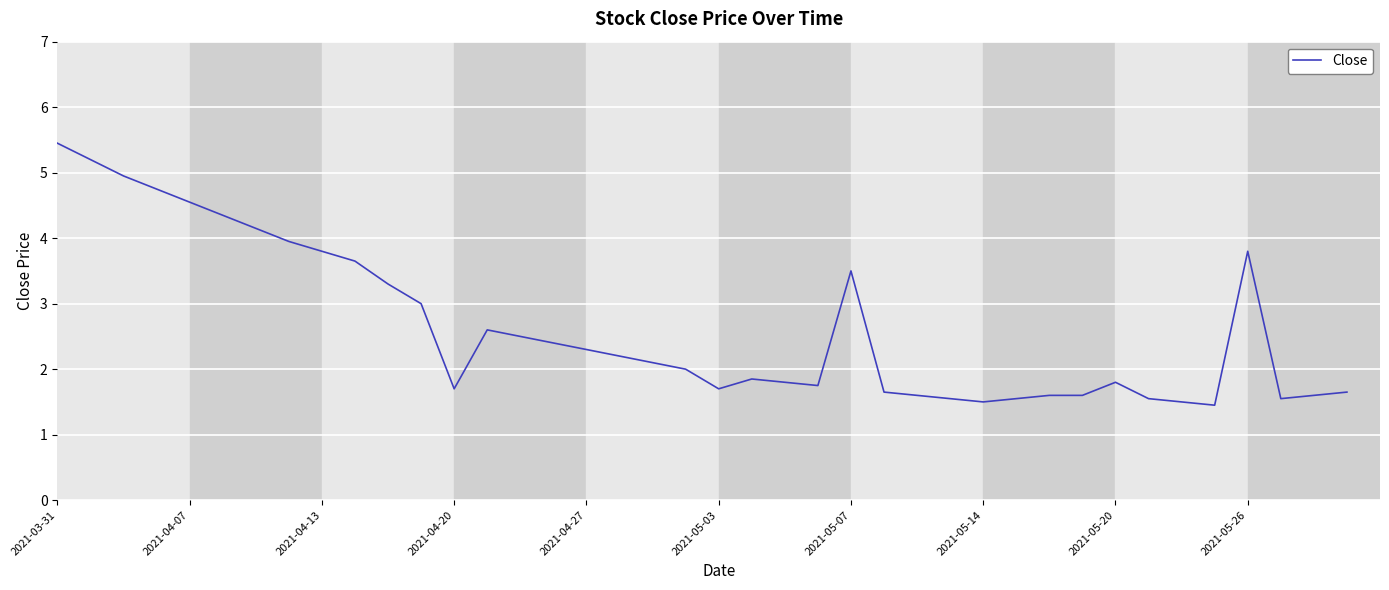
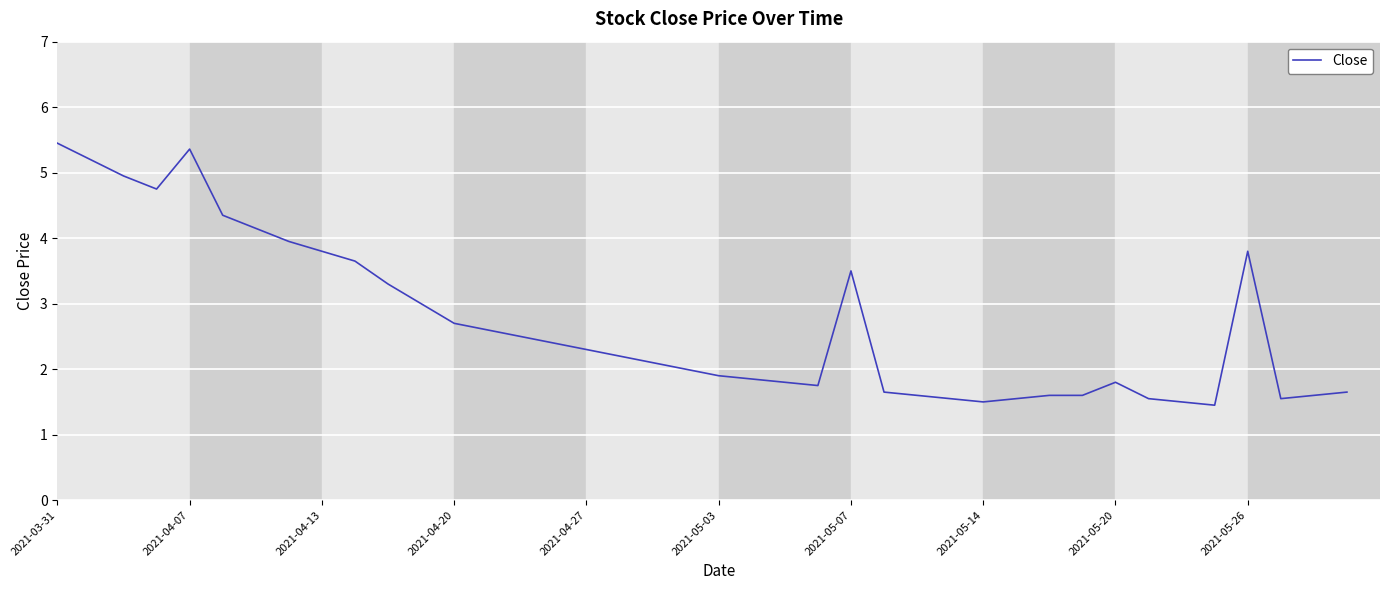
  {
    "2021-03-31": 5.5,
-   "2021-04-07": 4.6,
+   "2021-04-07": 5.4,
    "2021-04-13": 3.8,
-   "2021-04-20": 1.7,
+   "2021-04-20": 2.7,
    "2021-04-27": 2.3,
-   "2021-05-03": 1.7,
+   "2021-05-03": 1.9,
    "2021-05-07": 3.5,
    "2021-05-14": 1.5,
    "2021-05-20": 1.8,
    "2021-05-26": 3.8
  }
